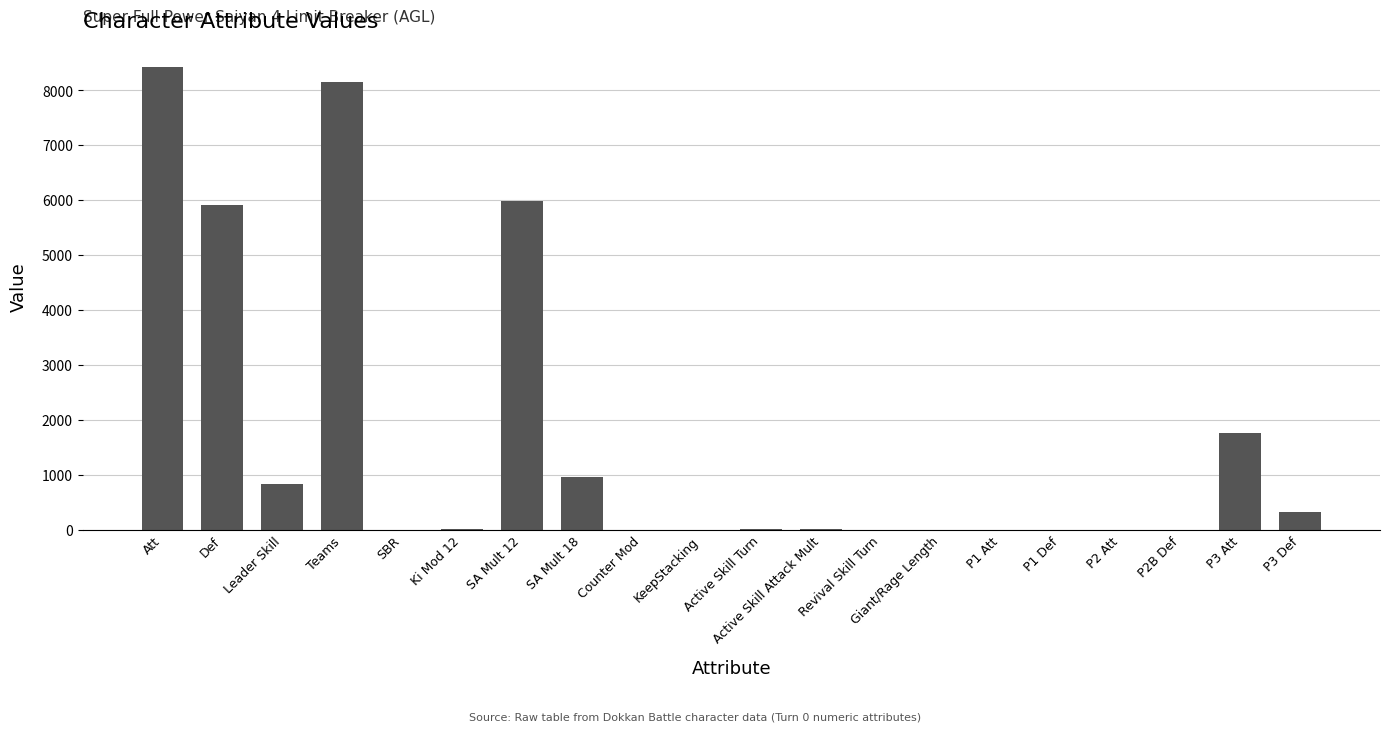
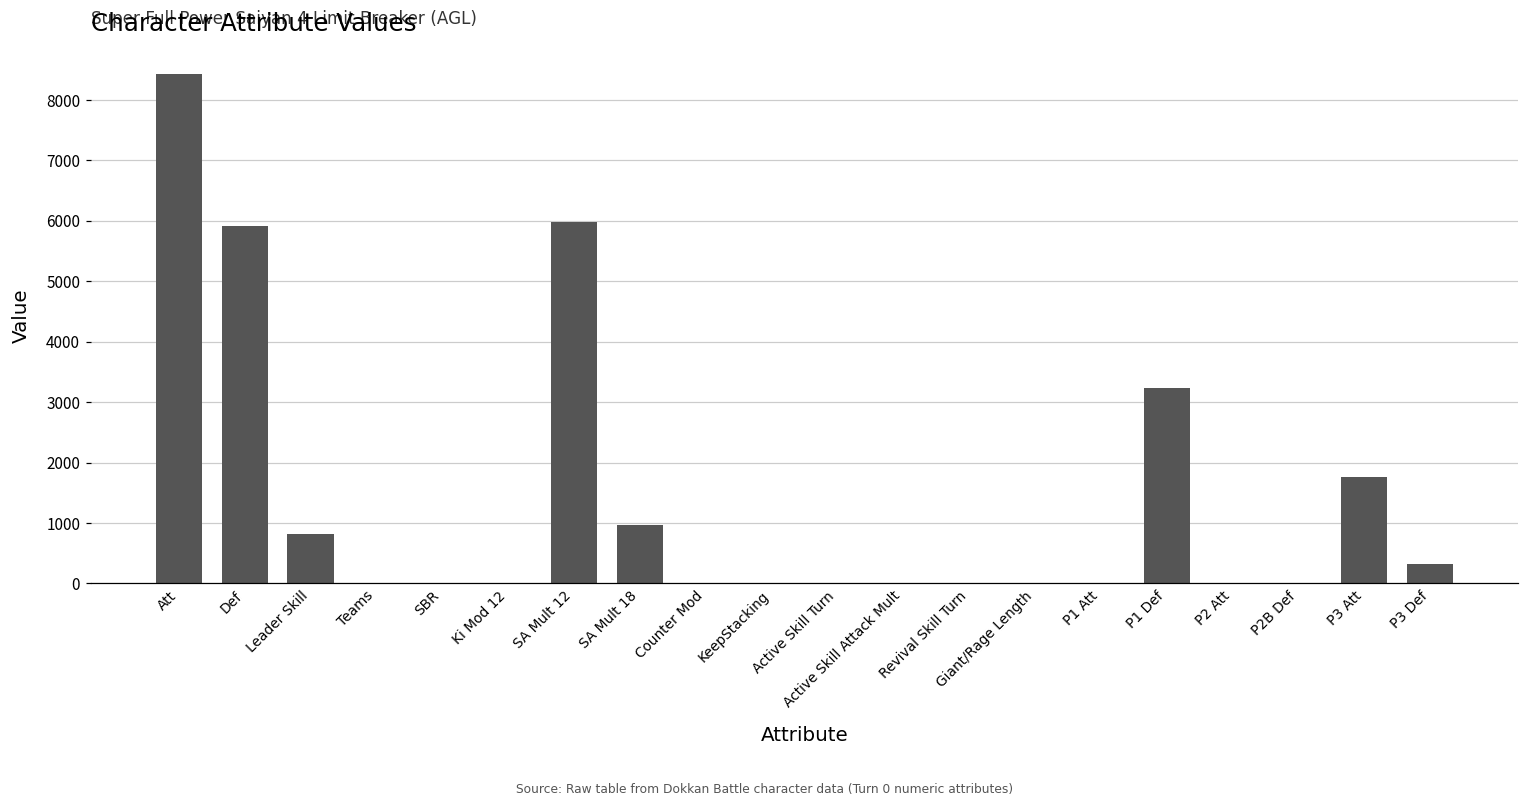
  {
    "Att": 8400,
    "Def": 5900,
    "Leader Skill": 800,
-   "Teams": 8100,
+   "Teams": 0,
    "SBR": 0,
    "SA Mult 12": 6000,
    "SA Mult 18": 1000,
    "Counter Mod": 0,
    "KeepStacking": 0,
    "Revival Skill Turn": 0,
    "Giant/Rage Length": 0,
-   "P1 Def": 0,
+   "P1 Def": 3200,
    "P3 Att": 1800,
    "P3 Def": 300
  }
